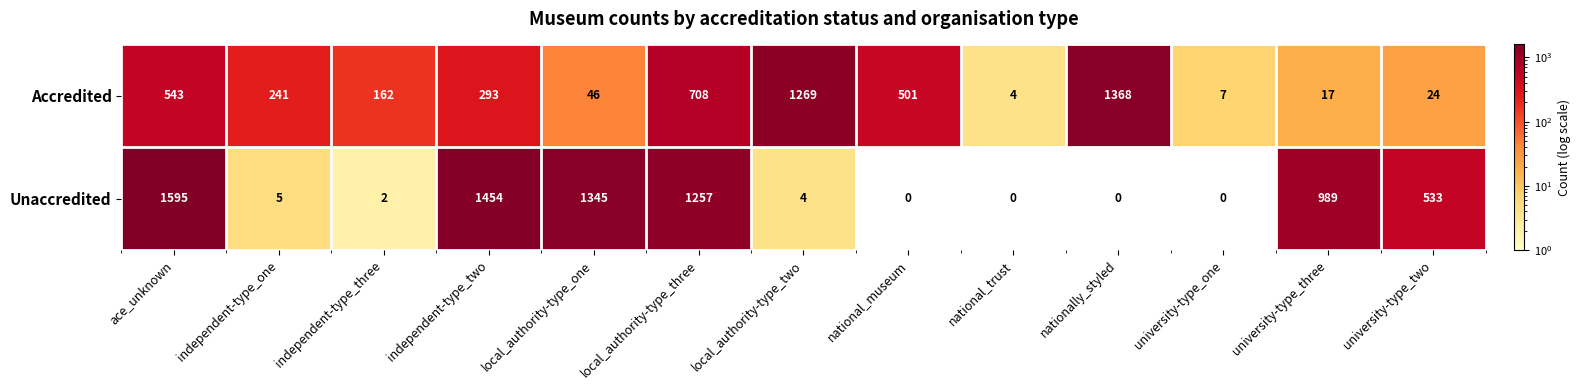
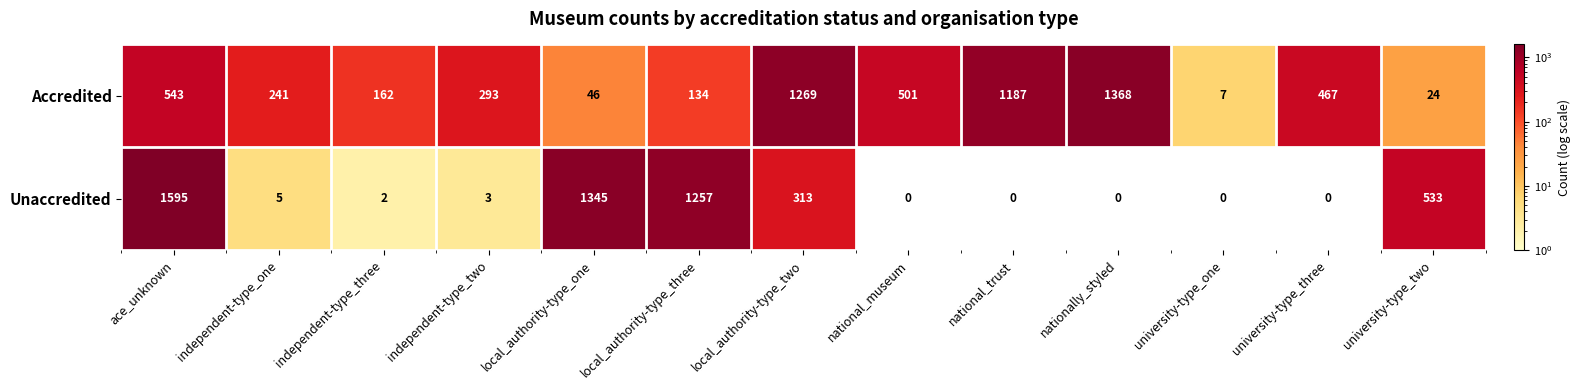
  {
    "Accredited": {
      "ace_unknown": 543,
      "independent-type_one": 241,
      "independent-type_three": 162,
      "independent-type_two": 293,
      "local_authority-type_one": 46,
-     "local_authority-type_three": 708,
+     "local_authority-type_three": 134,
      "local_authority-type_two": 1269,
      "national_museum": 501,
-     "national_trust": 4,
+     "national_trust": 1187,
      "nationally_styled": 1368,
      "university-type_one": 7,
-     "university-type_three": 17,
+     "university-type_three": 467,
      "university-type_two": 24
    },
    "Unaccredited": {
      "ace_unknown": 1595,
      "independent-type_one": 5,
      "independent-type_three": 2,
-     "independent-type_two": 1454,
+     "independent-type_two": 3,
      "local_authority-type_one": 1345,
      "local_authority-type_three": 1257,
-     "local_authority-type_two": 4,
+     "local_authority-type_two": 313,
      "national_museum": 0,
      "national_trust": 0,
      "nationally_styled": 0,
      "university-type_one": 0,
-     "university-type_three": 989,
+     "university-type_three": 0,
      "university-type_two": 533
    }
  }
